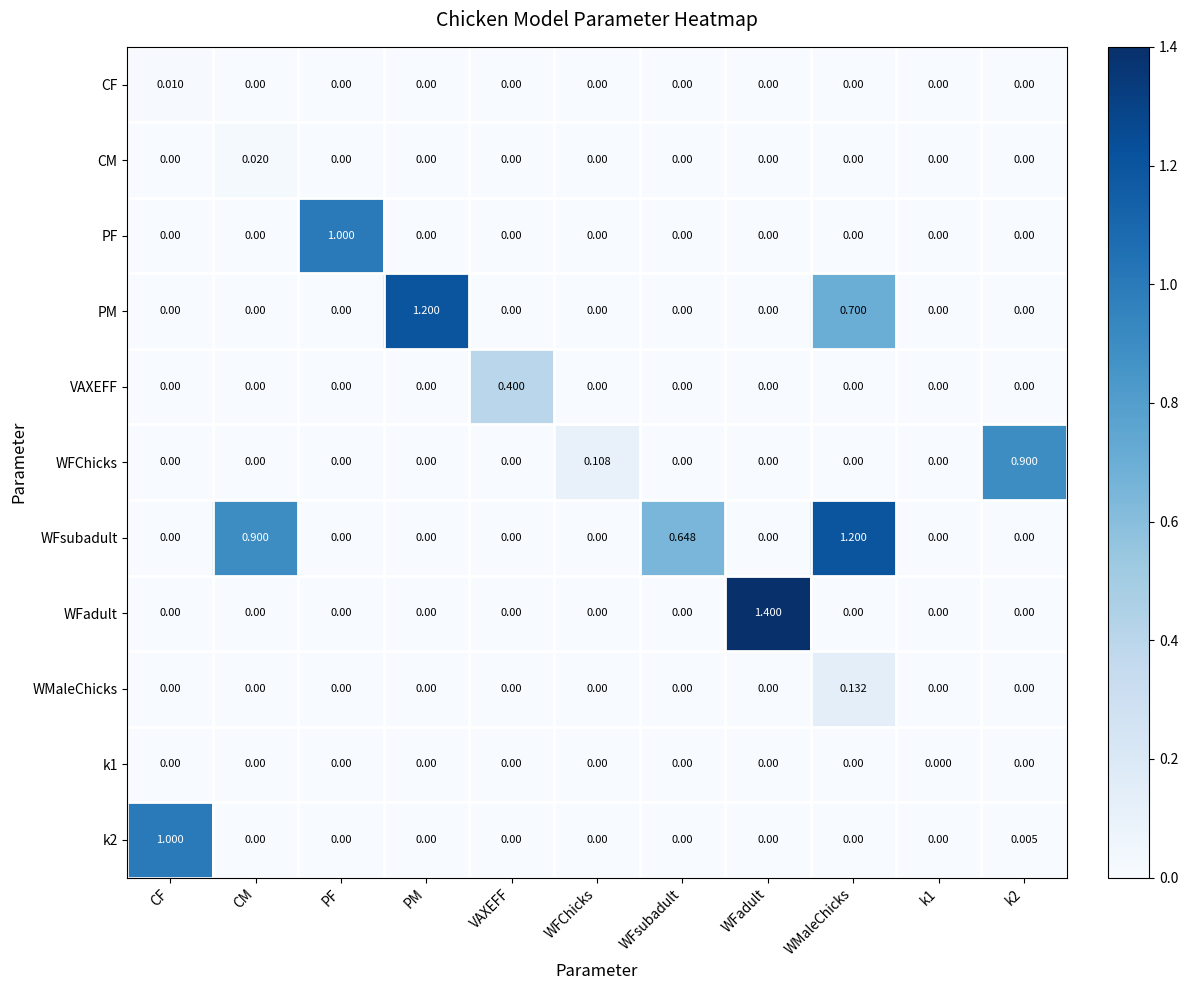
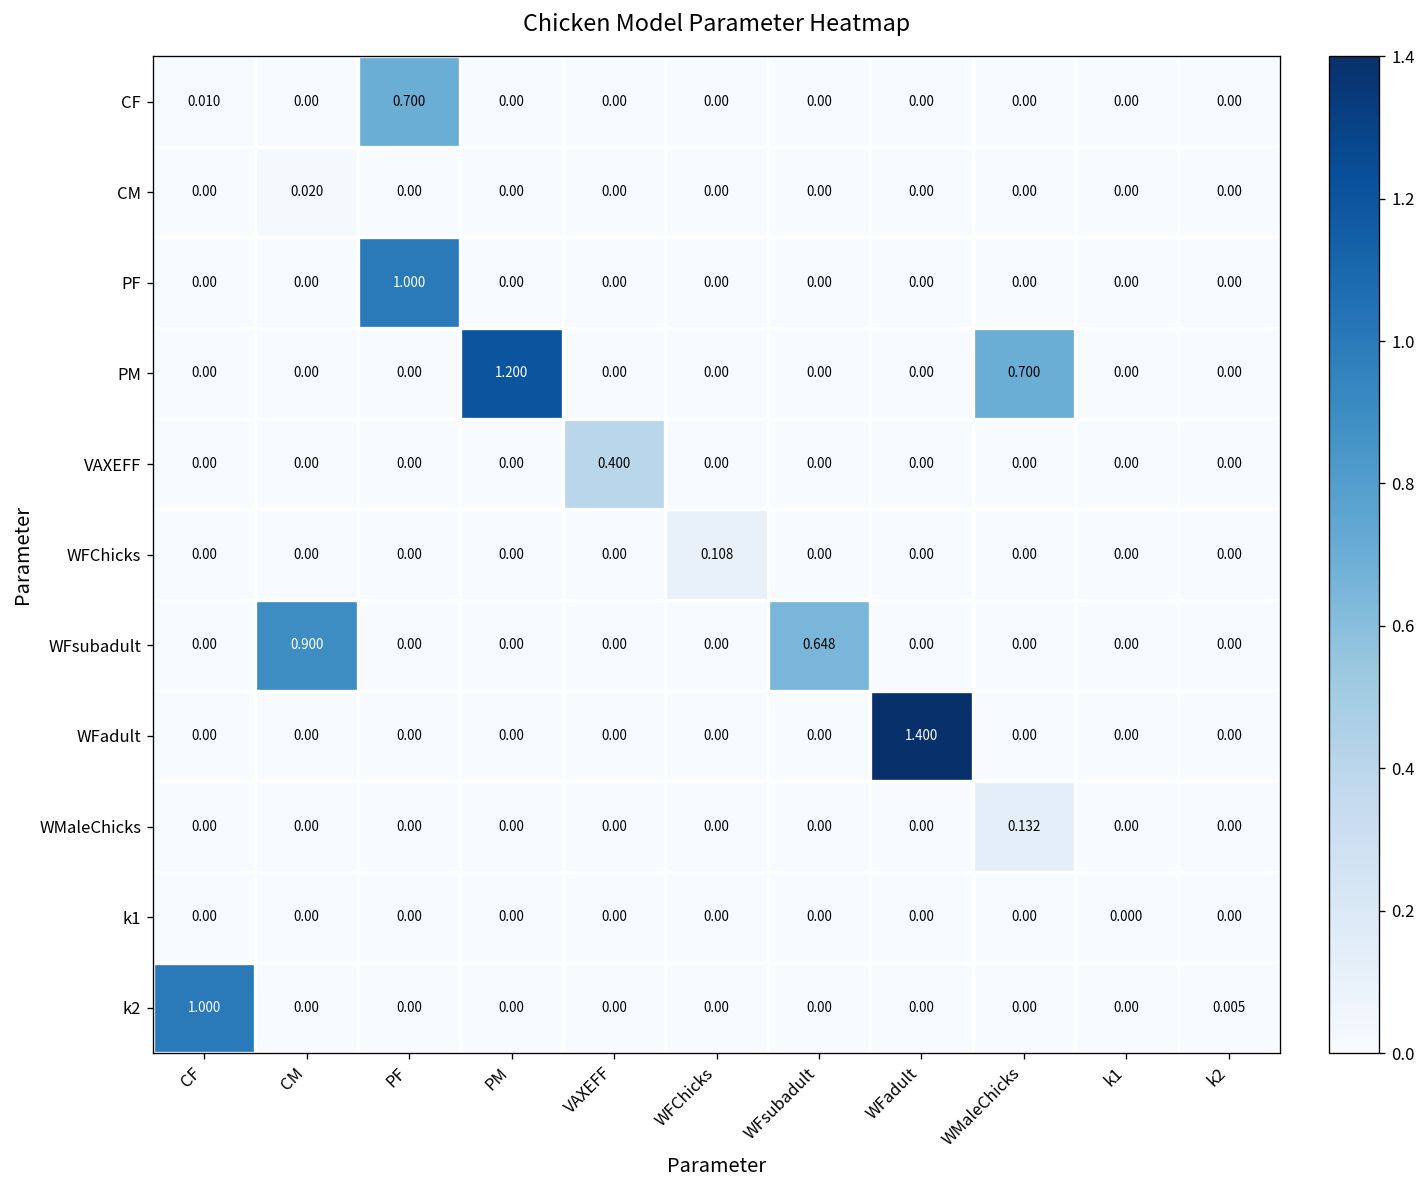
  {
    "CF": {
      "CF": 0.010,
      "CM": 0.00,
-     "PF": 0.00,
+     "PF": 0.700,
      "PM": 0.00,
      "VAXEFF": 0.00,
      "WFChicks": 0.00,
      "WFsubadult": 0.00,
      "WFadult": 0.00,
      "WMaleChicks": 0.00,
      "k1": 0.00,
      "k2": 0.00
    },
    "CM": {
      "CF": 0.00,
      "CM": 0.020,
      "PF": 0.00,
      "PM": 0.00,
      "VAXEFF": 0.00,
      "WFChicks": 0.00,
      "WFsubadult": 0.00,
      "WFadult": 0.00,
      "WMaleChicks": 0.00,
      "k1": 0.00,
      "k2": 0.00
    },
    "PF": {
      "CF": 0.00,
      "CM": 0.00,
      "PF": 1.000,
      "PM": 0.00,
      "VAXEFF": 0.00,
      "WFChicks": 0.00,
      "WFsubadult": 0.00,
      "WFadult": 0.00,
      "WMaleChicks": 0.00,
      "k1": 0.00,
      "k2": 0.00
    },
    "PM": {
      "CF": 0.00,
      "CM": 0.00,
      "PF": 0.00,
      "PM": 1.200,
      "VAXEFF": 0.00,
      "WFChicks": 0.00,
      "WFsubadult": 0.00,
      "WFadult": 0.00,
      "WMaleChicks": 0.700,
      "k1": 0.00,
      "k2": 0.00
    },
    "VAXEFF": {
      "CF": 0.00,
      "CM": 0.00,
      "PF": 0.00,
      "PM": 0.00,
      "VAXEFF": 0.400,
      "WFChicks": 0.00,
      "WFsubadult": 0.00,
      "WFadult": 0.00,
      "WMaleChicks": 0.00,
      "k1": 0.00,
      "k2": 0.00
    },
    "WFChicks": {
      "CF": 0.00,
      "CM": 0.00,
      "PF": 0.00,
      "PM": 0.00,
      "VAXEFF": 0.00,
      "WFChicks": 0.108,
      "WFsubadult": 0.00,
      "WFadult": 0.00,
      "WMaleChicks": 0.00,
      "k1": 0.00,
-     "k2": 0.900
+     "k2": 0.00
    },
    "WFsubadult": {
      "CF": 0.00,
      "CM": 0.900,
      "PF": 0.00,
      "PM": 0.00,
      "VAXEFF": 0.00,
      "WFChicks": 0.00,
      "WFsubadult": 0.648,
      "WFadult": 0.00,
-     "WMaleChicks": 1.200,
+     "WMaleChicks": 0.00,
      "k1": 0.00,
      "k2": 0.00
    },
    "WFadult": {
      "CF": 0.00,
      "CM": 0.00,
      "PF": 0.00,
      "PM": 0.00,
      "VAXEFF": 0.00,
      "WFChicks": 0.00,
      "WFsubadult": 0.00,
      "WFadult": 1.400,
      "WMaleChicks": 0.00,
      "k1": 0.00,
      "k2": 0.00
    },
    "WMaleChicks": {
      "CF": 0.00,
      "CM": 0.00,
      "PF": 0.00,
      "PM": 0.00,
      "VAXEFF": 0.00,
      "WFChicks": 0.00,
      "WFsubadult": 0.00,
      "WFadult": 0.00,
      "WMaleChicks": 0.132,
      "k1": 0.00,
      "k2": 0.00
    },
    "k1": {
      "CF": 0.00,
      "CM": 0.00,
      "PF": 0.00,
      "PM": 0.00,
      "VAXEFF": 0.00,
      "WFChicks": 0.00,
      "WFsubadult": 0.00,
      "WFadult": 0.00,
      "WMaleChicks": 0.00,
      "k1": 0.000,
      "k2": 0.00
    },
    "k2": {
      "CF": 1.000,
      "CM": 0.00,
      "PF": 0.00,
      "PM": 0.00,
      "VAXEFF": 0.00,
      "WFChicks": 0.00,
      "WFsubadult": 0.00,
      "WFadult": 0.00,
      "WMaleChicks": 0.00,
      "k1": 0.00,
      "k2": 0.005
    }
  }
